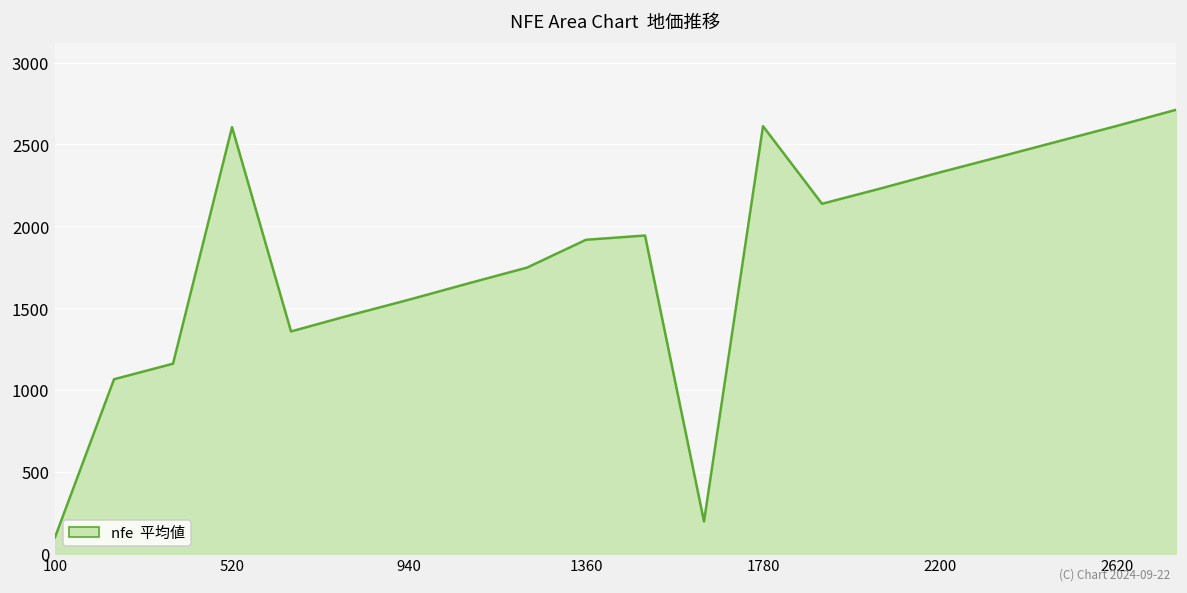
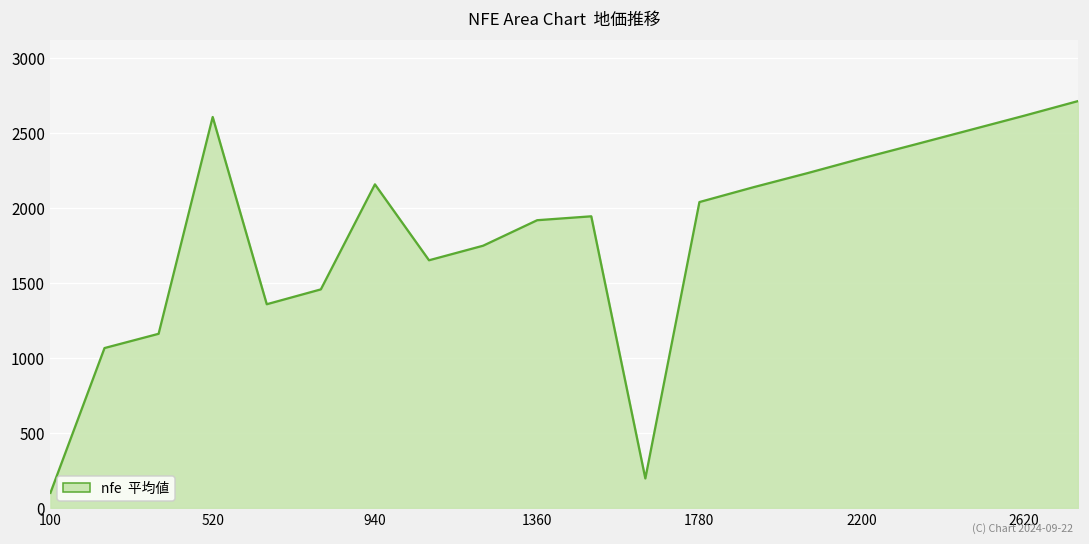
  {
    "100": 100,
    "520": 2610,
-   "940": 1550,
+   "940": 2160,
    "1360": 1920,
-   "1780": 2610,
+   "1780": 2040,
    "2200": 2330,
    "2620": 2610
  }
